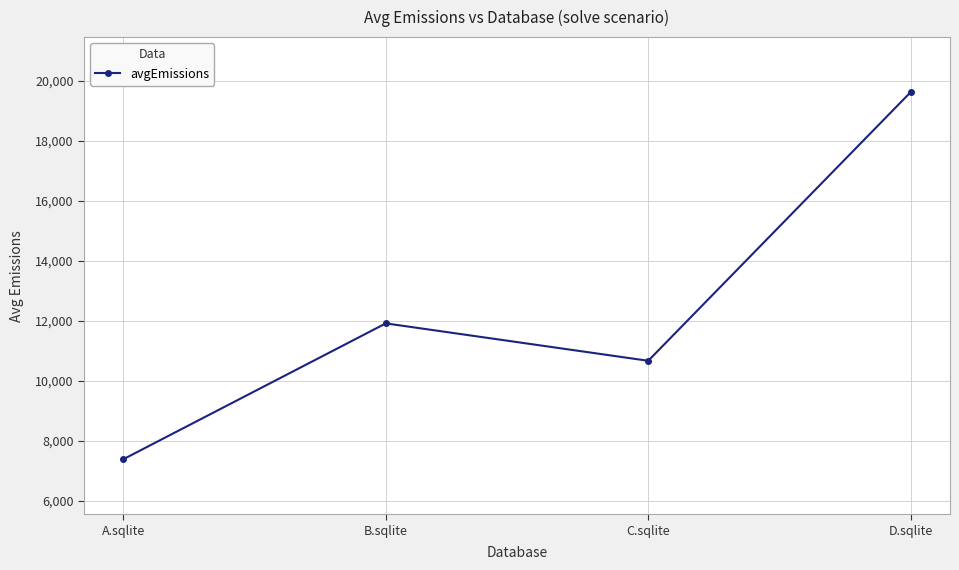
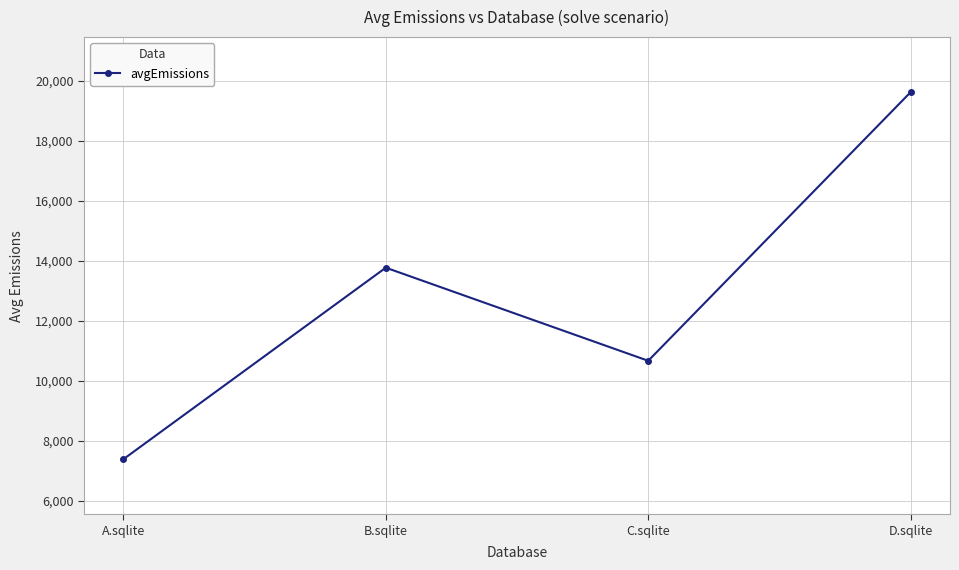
  {
    "A.sqlite": "7,400",
-   "B.sqlite": "11,900",
+   "B.sqlite": "13,800",
    "C.sqlite": "10,700",
    "D.sqlite": "19,600"
  }
